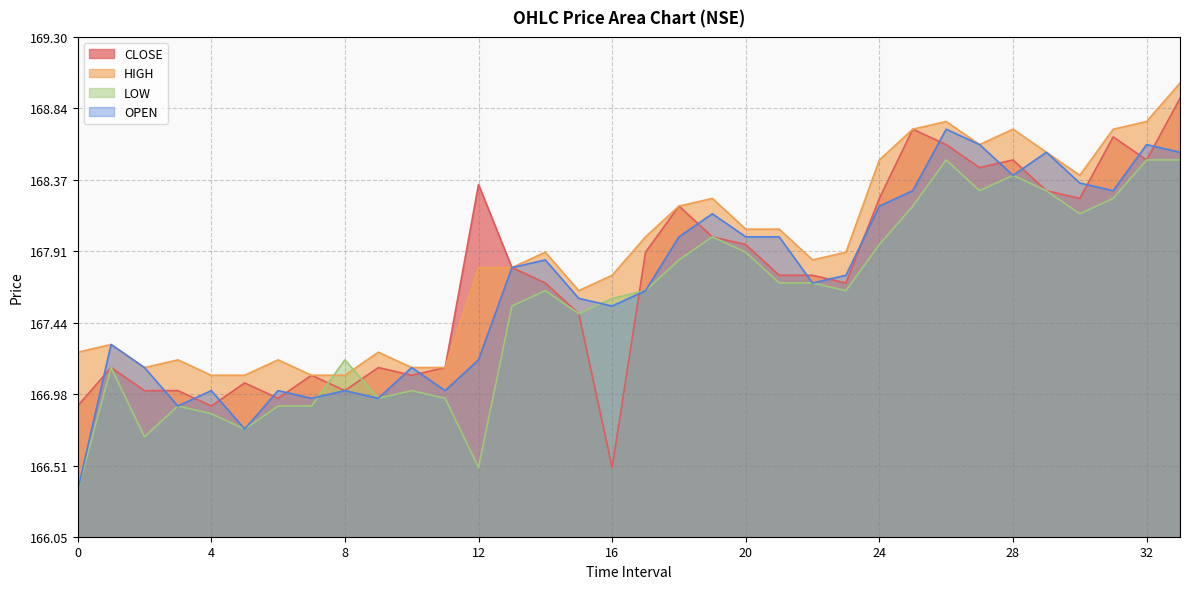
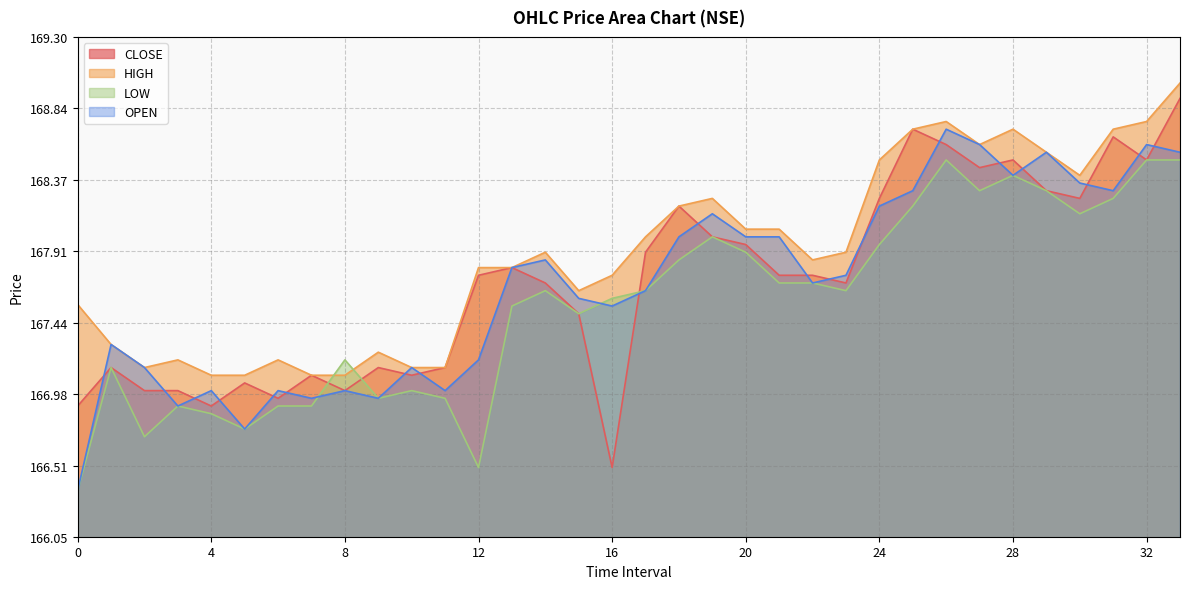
  {
    "CLOSE": {
      "0": 166.90,
      "4": 166.90,
-     "12": 168.34,
+     "12": 167.75,
      "16": 166.50,
      "20": 167.95,
      "24": 168.25,
      "28": 168.50
    },
    "HIGH": {
-     "0": 167.25,
+     "0": 167.56,
      "4": 167.10,
      "8": 167.10,
      "12": 167.80,
      "16": 167.75,
      "20": 168.05,
      "24": 168.50,
      "28": 168.70,
      "32": 168.75
    },
    "LOW": {
      "4": 166.85,
      "8": 167.20,
      "12": 166.50,
      "16": 167.60,
      "20": 167.90,
      "24": 167.95
    },
    "OPEN": {
      "4": 167.00,
      "12": 167.20,
      "16": 167.55,
      "20": 168.00,
      "24": 168.20,
      "32": 168.60
    }
  }
